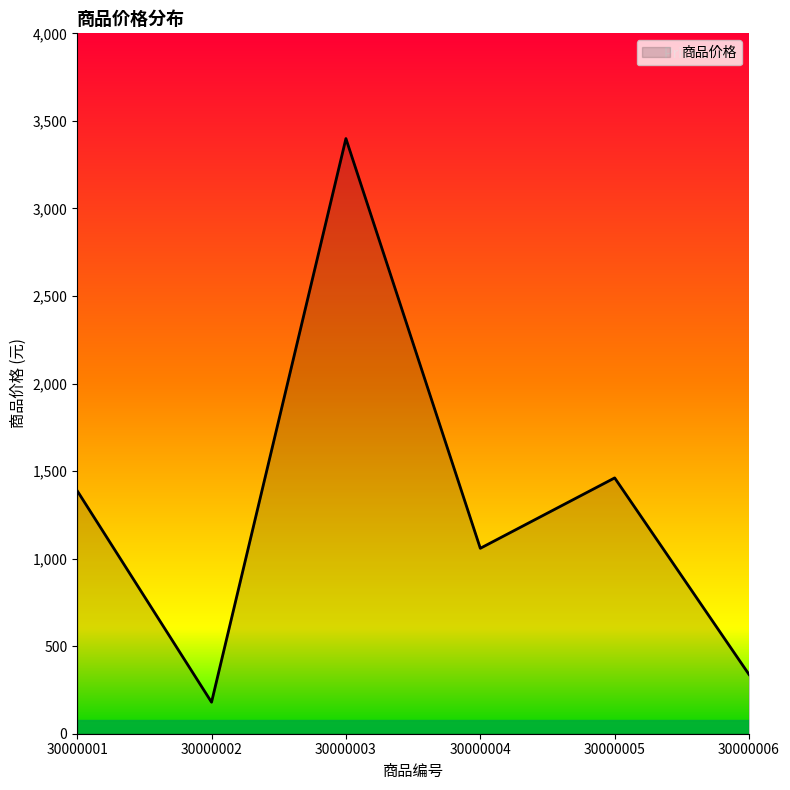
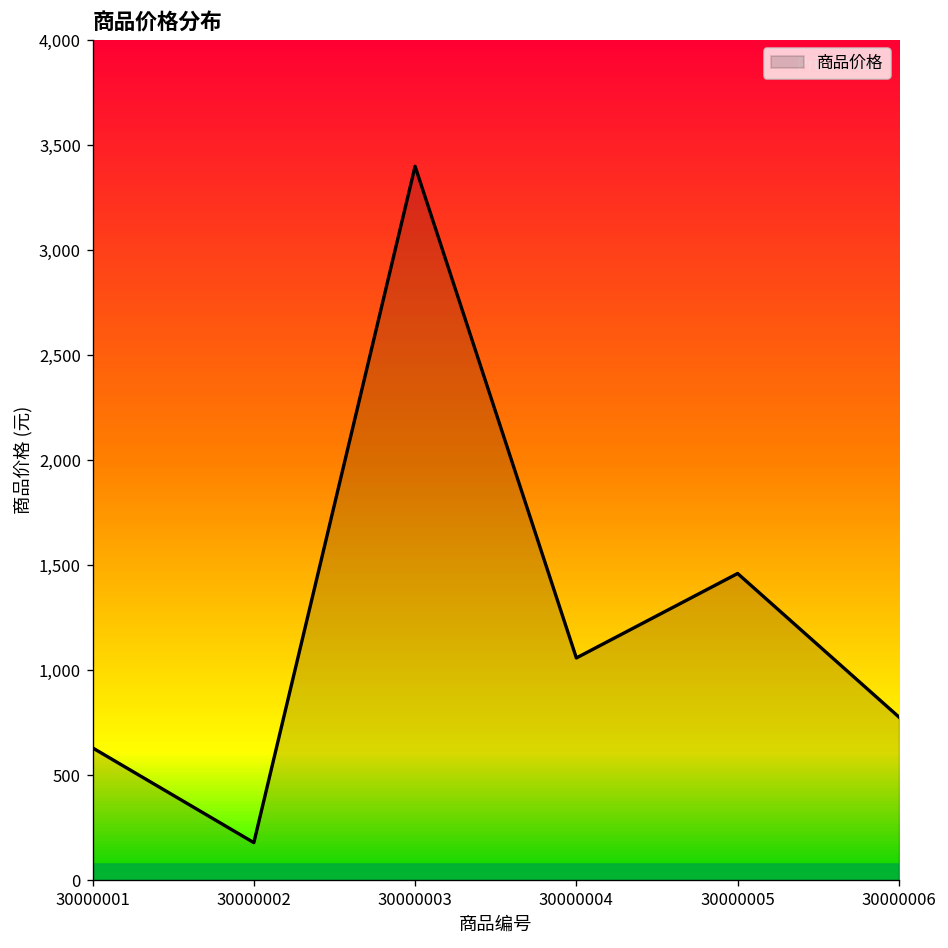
  {
-   "30000001": "1,390",
+   "30000001": "630",
    "30000002": "180",
    "30000003": "3,400",
    "30000004": "1,060",
    "30000005": "1,460",
-   "30000006": "340"
+   "30000006": "780"
  }
